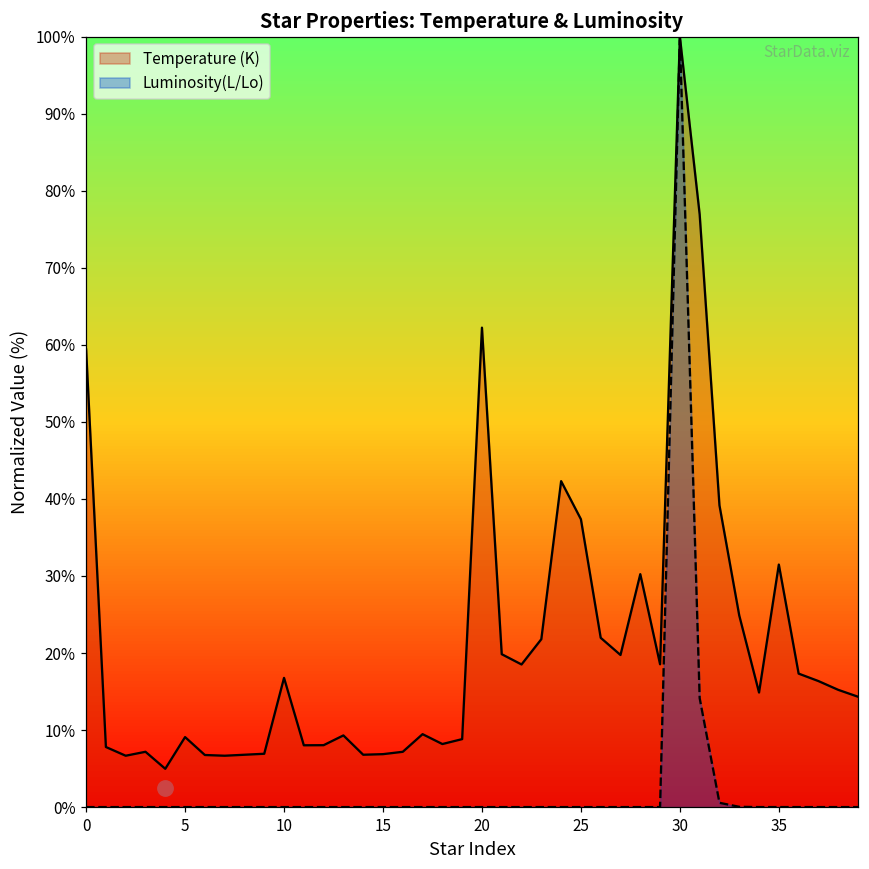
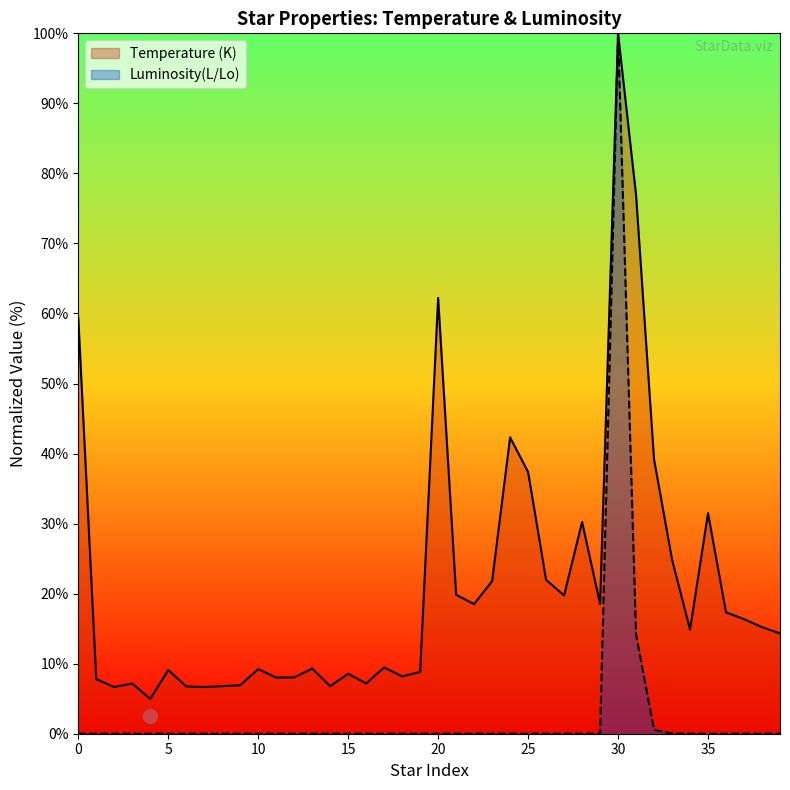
  {
    "Temperature (K)": {
      "0": "59%",
      "5": "9%",
-     "10": "17%",
-     "15": "7%",
+     "10": "9%",
+     "15": "9%",
      "20": "62%",
      "25": "37%",
      "35": "31%"
    },
    "Luminosity(L/Lo)": {
      "0": "0%",
      "5": "0%",
      "10": "0%",
      "15": "0%",
      "20": "0%",
      "25": "0%",
      "35": "0%"
    }
  }
